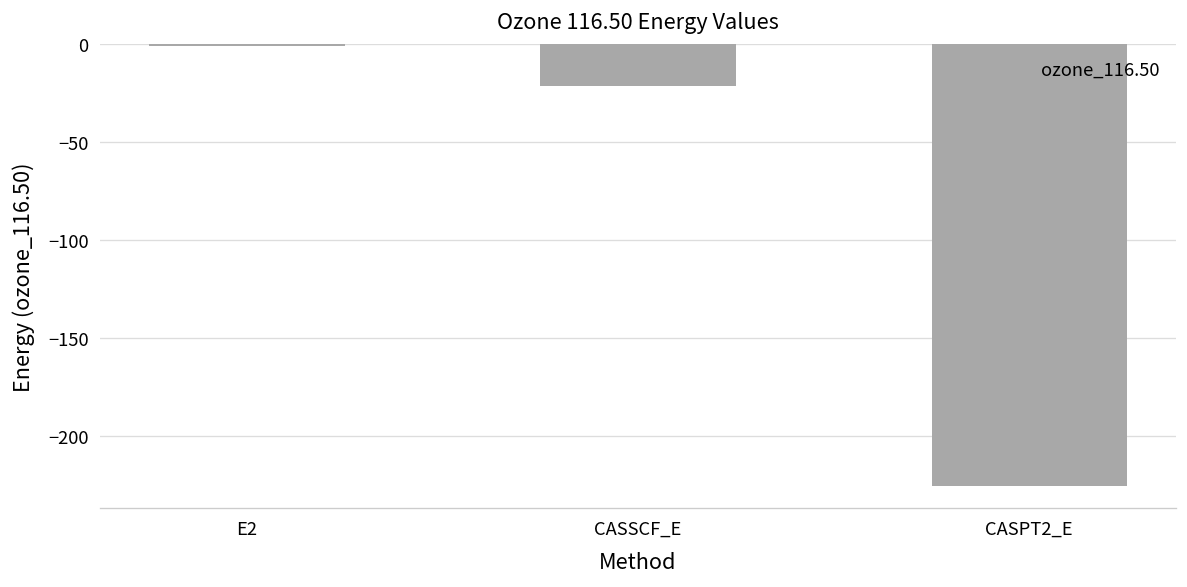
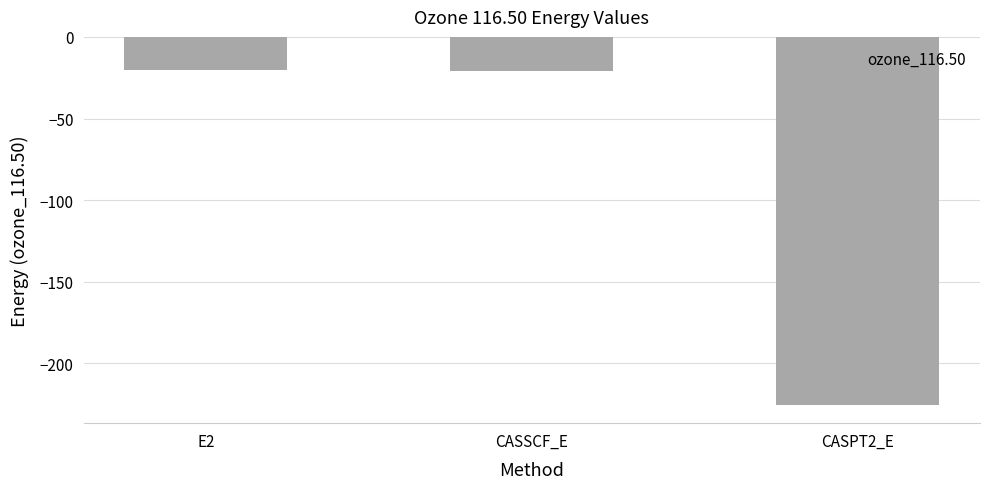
  {
-   "E2": -1,
+   "E2": -21,
    "CASSCF_E": -21,
    "CASPT2_E": -225
  }
